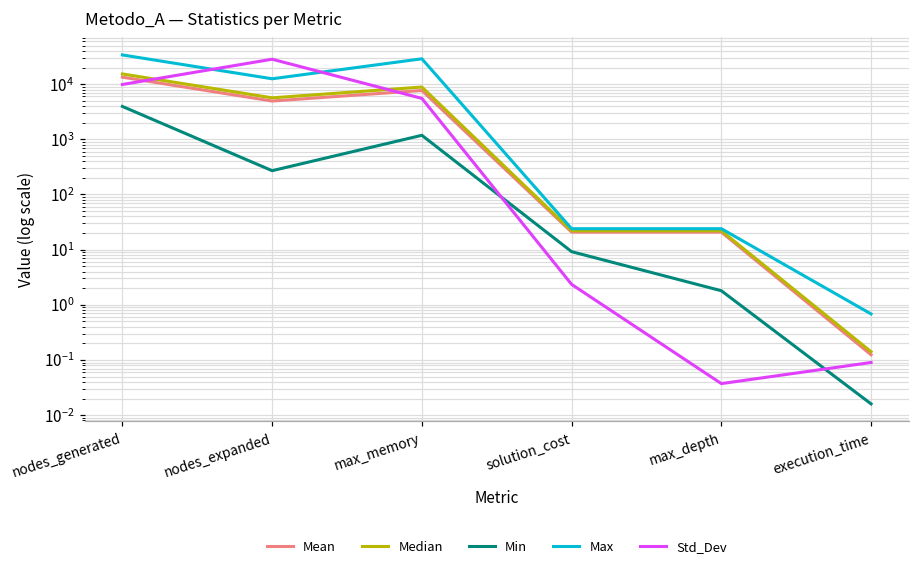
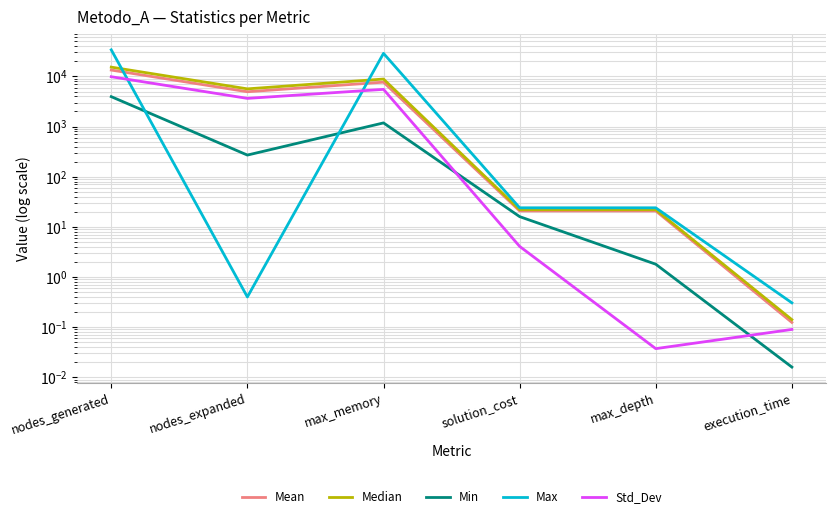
  {
    "Mean": {
      "nodes_generated": 13000,
      "nodes_expanded": 5000,
      "max_memory": 8000,
      "execution_time": 0.12
    },
    "Median": {
      "nodes_generated": 15000,
      "nodes_expanded": 6000,
      "max_memory": 9000,
      "execution_time": 0.14
    },
    "Min": {
      "nodes_generated": 4000,
      "nodes_expanded": 300,
      "max_memory": 1200,
-     "solution_cost": 9,
+     "solution_cost": 16,
      "max_depth": 2,
      "execution_time": 0.016
    },
    "Max": {
      "nodes_generated": 30000,
-     "nodes_expanded": 13000,
+     "nodes_expanded": 0.4,
      "max_memory": 30000,
-     "execution_time": 0.7
+     "execution_time": 0.3
    },
    "Std_Dev": {
      "nodes_generated": 10000,
-     "nodes_expanded": 30000,
+     "nodes_expanded": 4000,
      "max_memory": 6000,
-     "solution_cost": 2,
+     "solution_cost": 4,
      "max_depth": 0.04,
      "execution_time": 0.09
    }
  }
